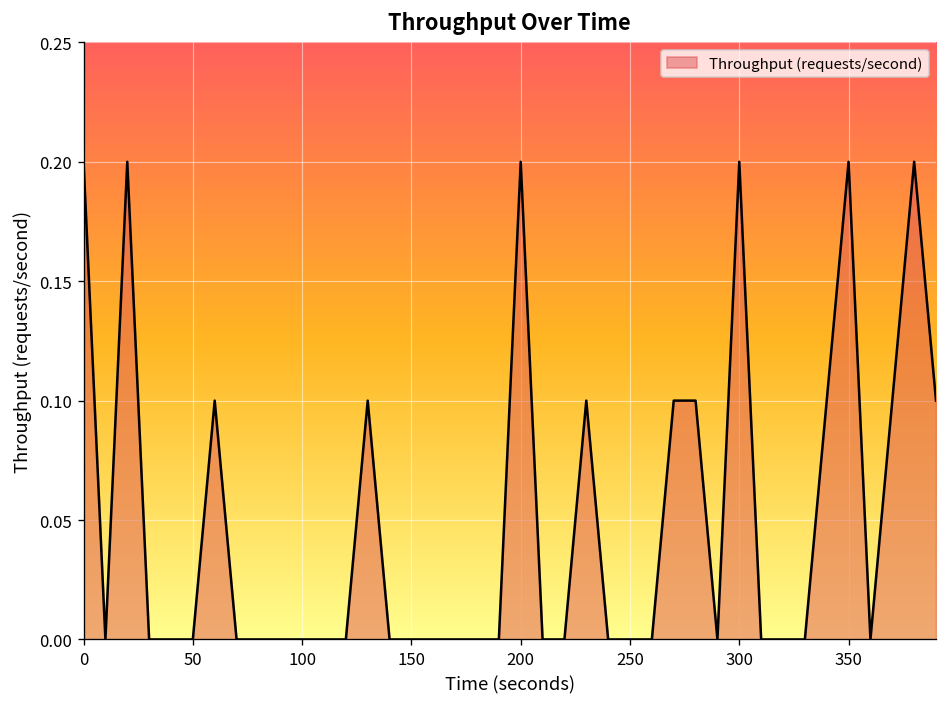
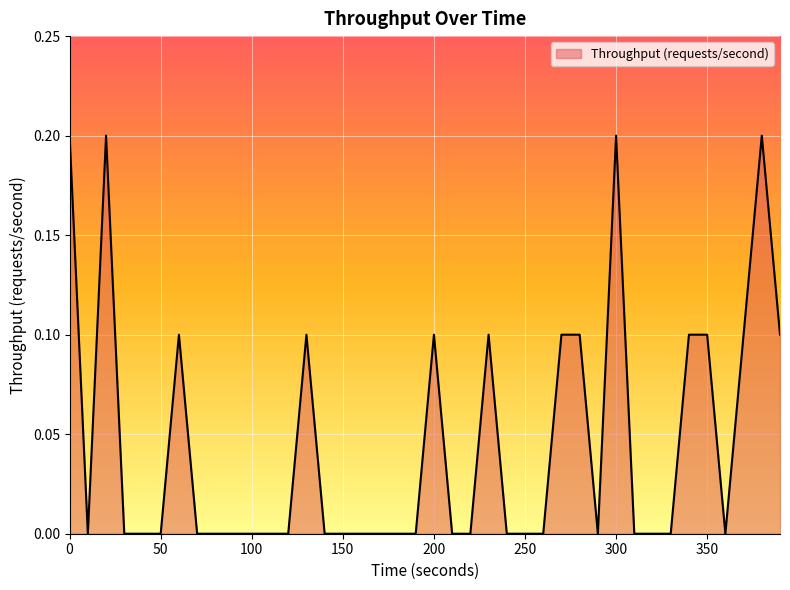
  {
    "0": 0.2,
    "50": 0.0,
    "100": 0.0,
    "150": 0.0,
-   "200": 0.2,
+   "200": 0.1,
    "250": 0.0,
    "300": 0.2,
-   "350": 0.2
+   "350": 0.1
  }
